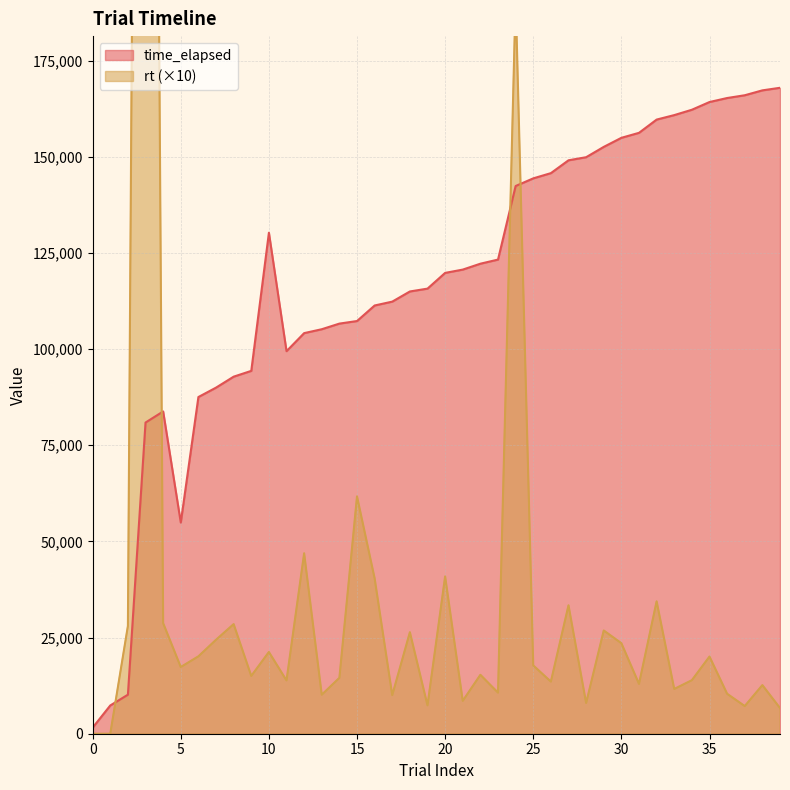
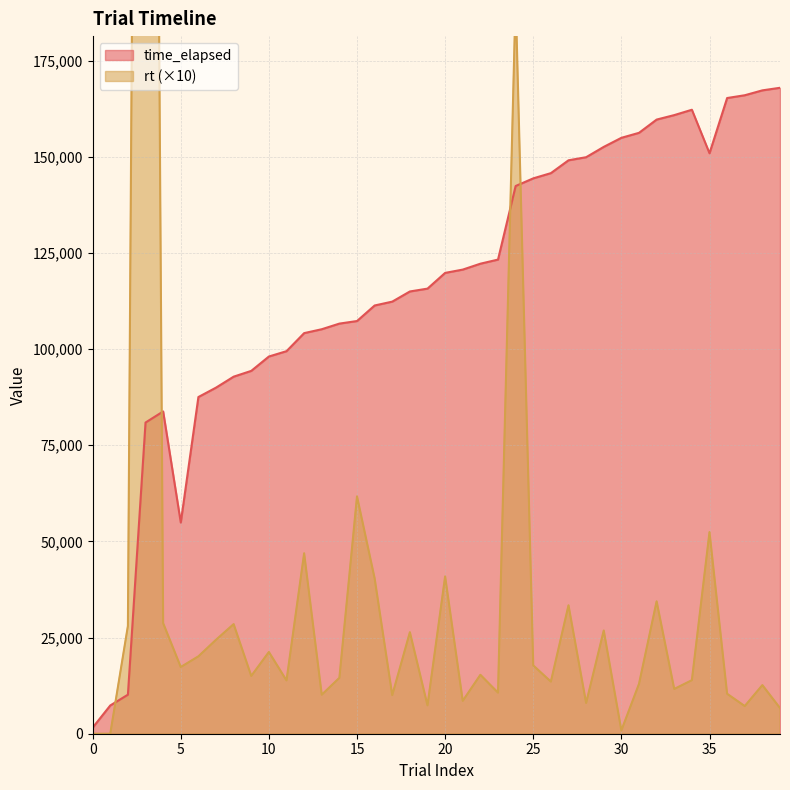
  {
    "time_elapsed": {
      "0": "2,000",
      "5": "55,000",
-     "10": "130,000",
+     "10": "98,000",
      "15": "107,000",
      "20": "120,000",
      "25": "144,000",
      "30": "155,000",
-     "35": "164,000"
+     "35": "151,000"
    },
    "rt (×10)": {
      "0": "0",
      "5": "17,000",
      "10": "21,000",
      "15": "62,000",
      "20": "41,000",
      "25": "18,000",
-     "30": "24,000",
-     "35": "20,000"
+     "30": "1,000",
+     "35": "52,000"
    }
  }
